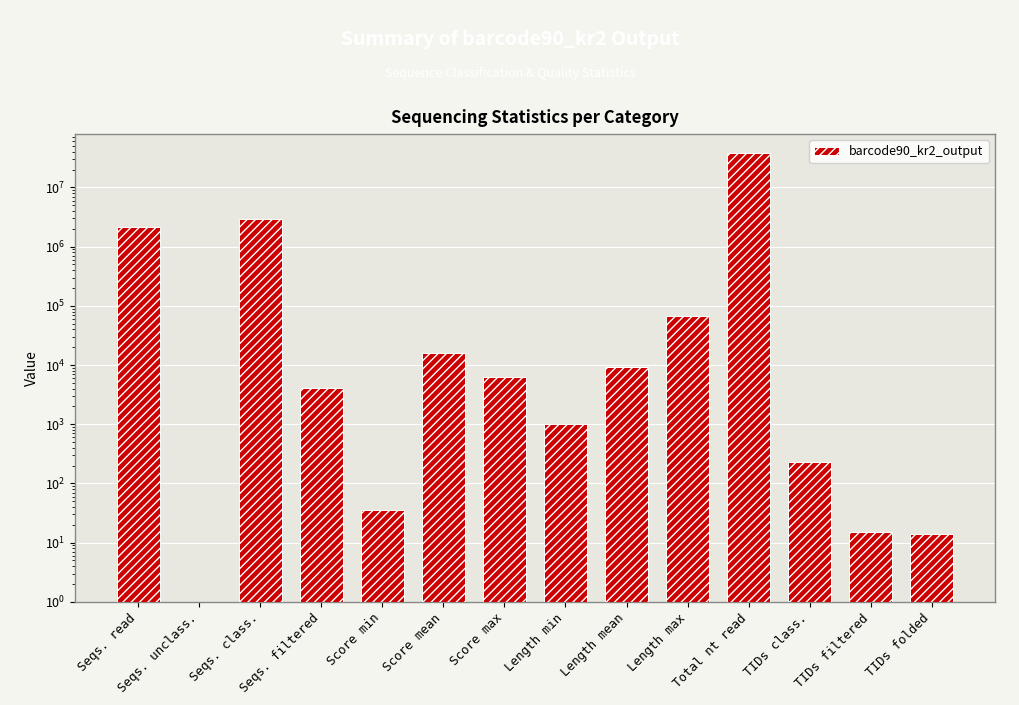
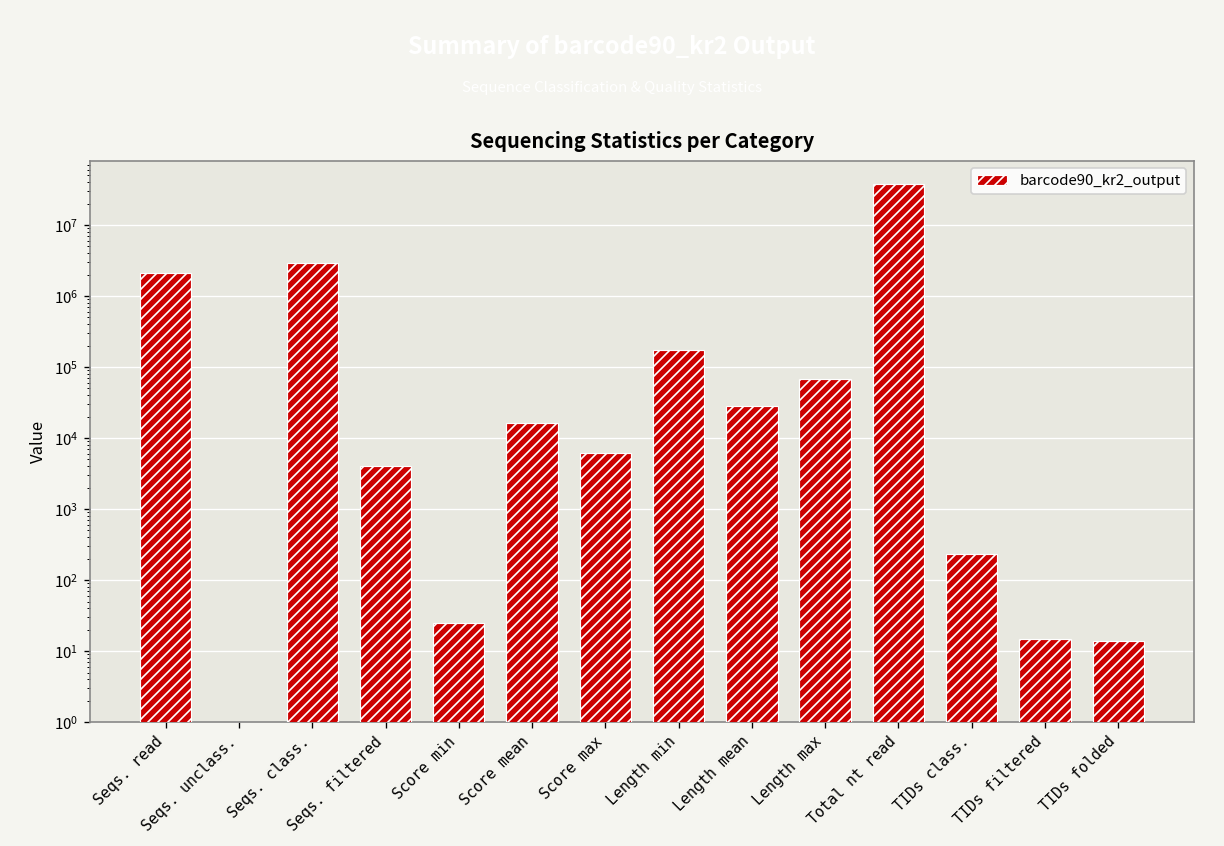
  {
    "Seqs. read": 2100000,
    "Seqs. class.": 3000000,
    "Seqs. filtered": 4000,
-   "Score min": 40,
+   "Score min": 25,
    "Score mean": 16000,
    "Score max": 6000,
-   "Length min": 1000,
-   "Length mean": 9000,
+   "Length min": 180000,
+   "Length mean": 30000,
    "Length max": 70000,
    "Total nt read": 40000000,
    "TIDs class.": 230,
    "TIDs filtered": 15,
    "TIDs folded": 14
  }
